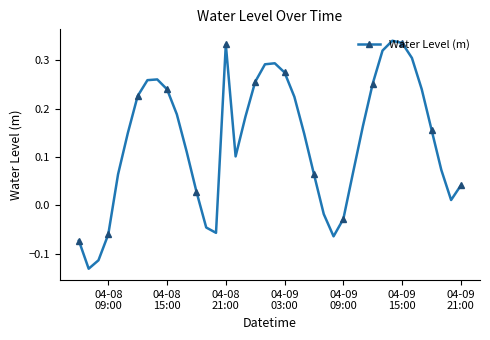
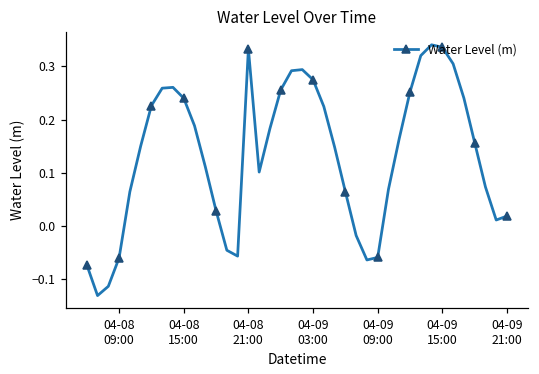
  {
    "04-08 09:00": -0.06,
    "04-08 15:00": 0.24,
    "04-08 21:00": 0.33,
    "04-09 03:00": 0.28,
-   "04-09 09:00": -0.03,
+   "04-09 09:00": -0.06,
    "04-09 15:00": 0.34,
-   "04-09 21:00": 0.04
+   "04-09 21:00": 0.02
  }
